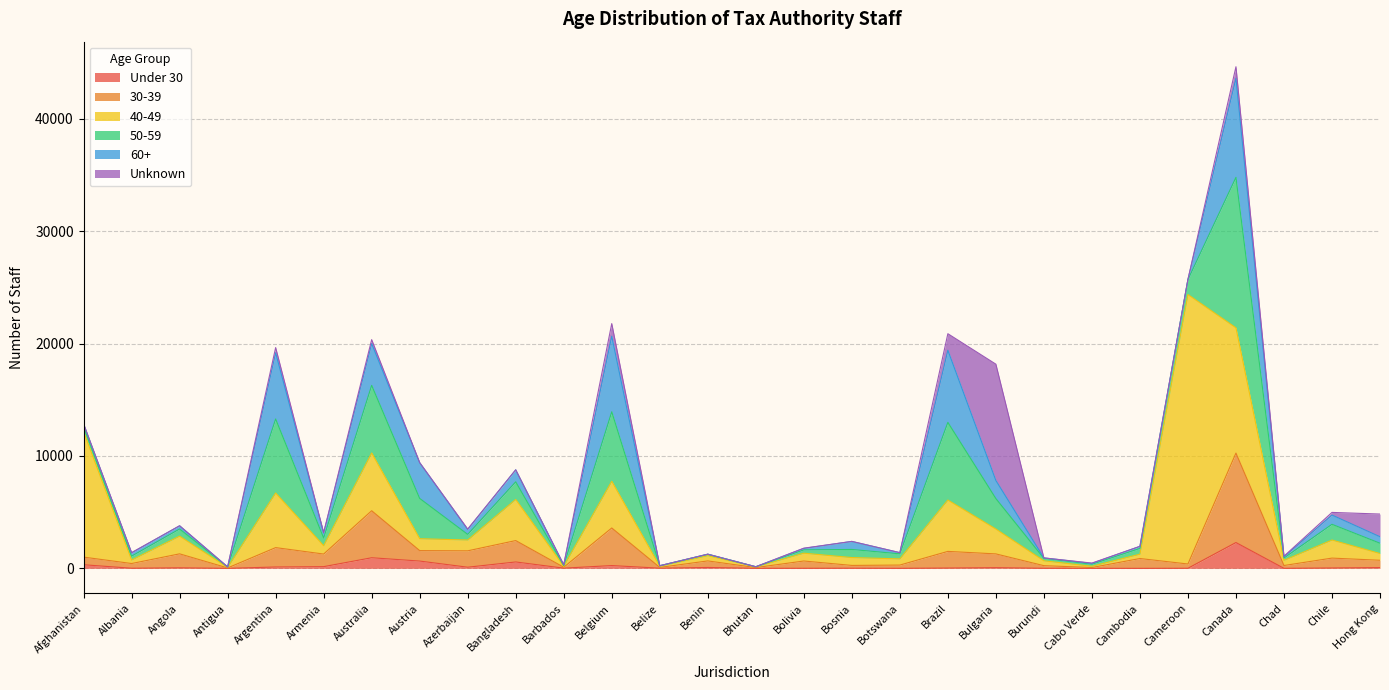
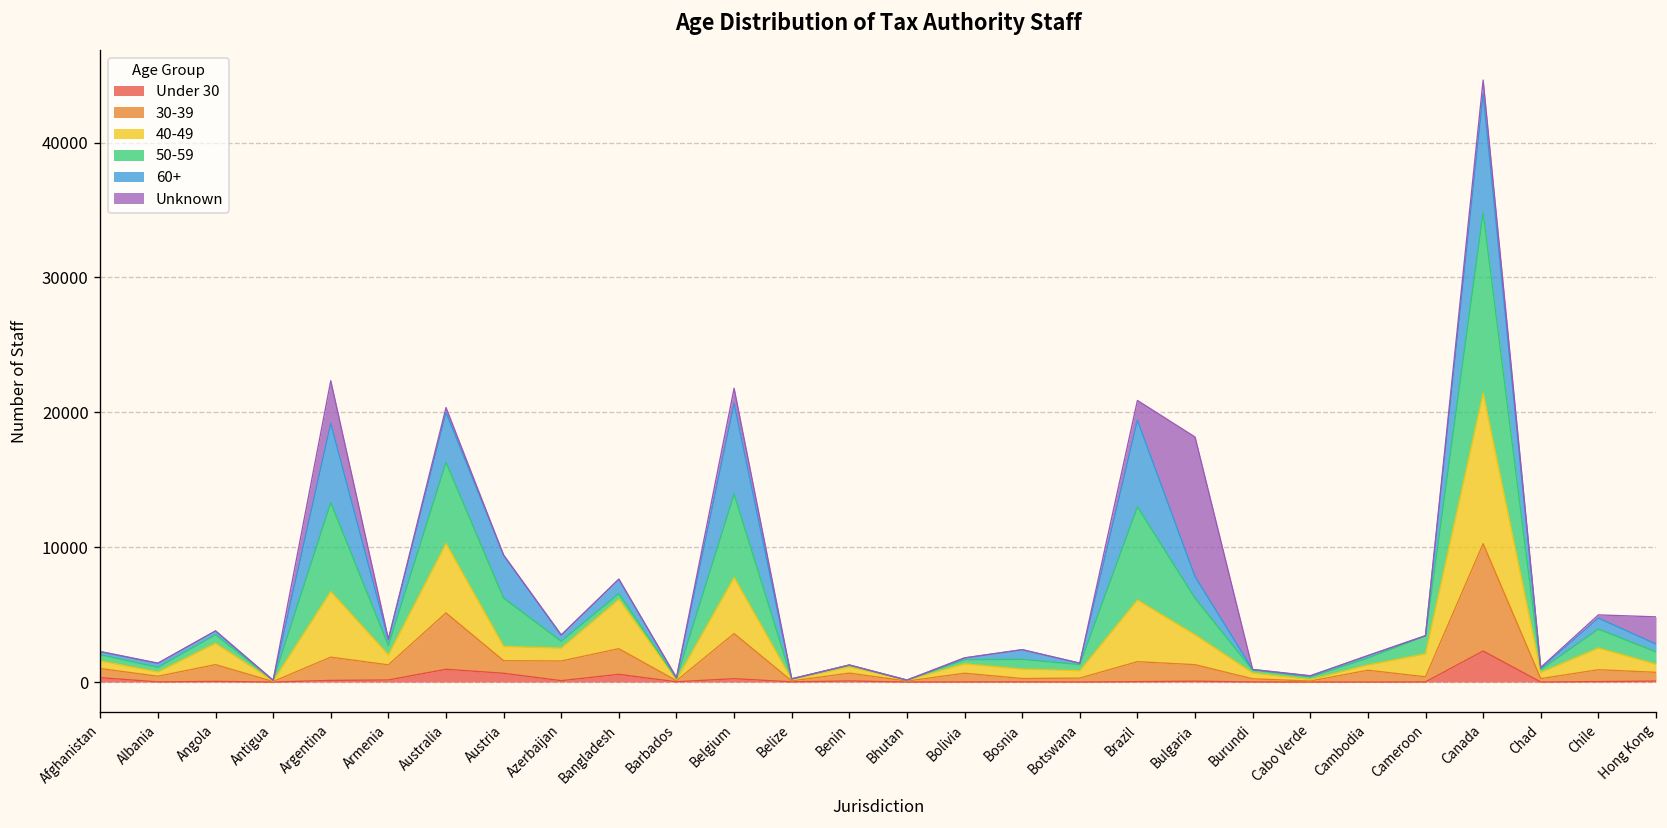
  {
    "40-49": {
-     "Afghanistan": 11200,
+     "Afghanistan": 600,
      "Albania": 300,
      "Angola": 1600,
      "Argentina": 4900,
      "Armenia": 700,
      "Australia": 5100,
      "Austria": 1100,
      "Azerbaijan": 1000,
      "Bangladesh": 3700,
      "Belgium": 4200,
      "Bolivia": 700,
      "Bosnia": 700,
      "Botswana": 500,
      "Brazil": 4600,
      "Bulgaria": 2200,
      "Cambodia": 400,
-     "Cameroon": 24000,
+     "Cameroon": 1700,
      "Canada": 11100,
      "Chile": 1600,
      "Hong Kong": 600
    },
    "50-59": {
      "Albania": 300,
      "Angola": 600,
      "Argentina": 6600,
      "Armenia": 700,
      "Australia": 6000,
      "Austria": 3600,
      "Azerbaijan": 500,
-     "Bangladesh": 1600,
+     "Bangladesh": 400,
      "Belgium": 6200,
      "Bosnia": 700,
      "Brazil": 6900,
      "Bulgaria": 2700,
      "Canada": 13400,
      "Chile": 1400,
      "Hong Kong": 900
    },
    "60+": {
      "Argentina": 5900,
      "Australia": 3700,
      "Belgium": 6700,
      "Brazil": 6400,
      "Bulgaria": 1600,
      "Canada": 8800,
      "Chile": 800,
      "Hong Kong": 600
    },
    "Unknown": {
-     "Argentina": 500,
+     "Argentina": 3200,
      "Australia": 400,
      "Belgium": 1100,
      "Brazil": 1500,
      "Bulgaria": 10300,
      "Canada": 1000,
      "Chile": 200,
      "Hong Kong": 2000
    }
  }
